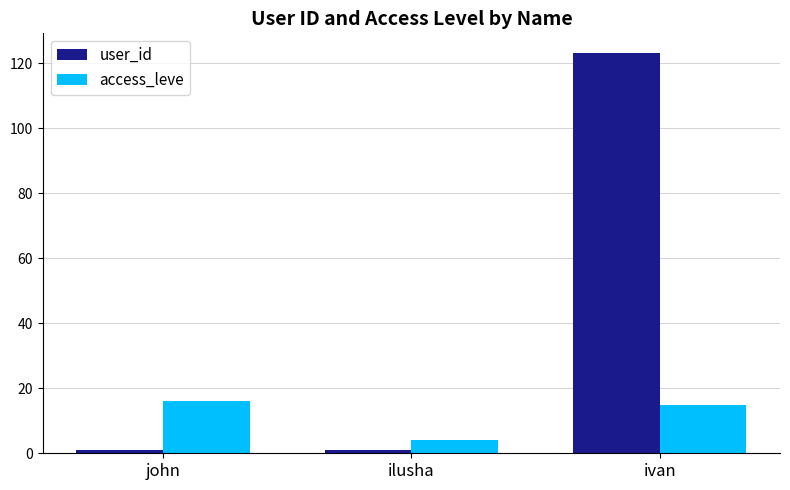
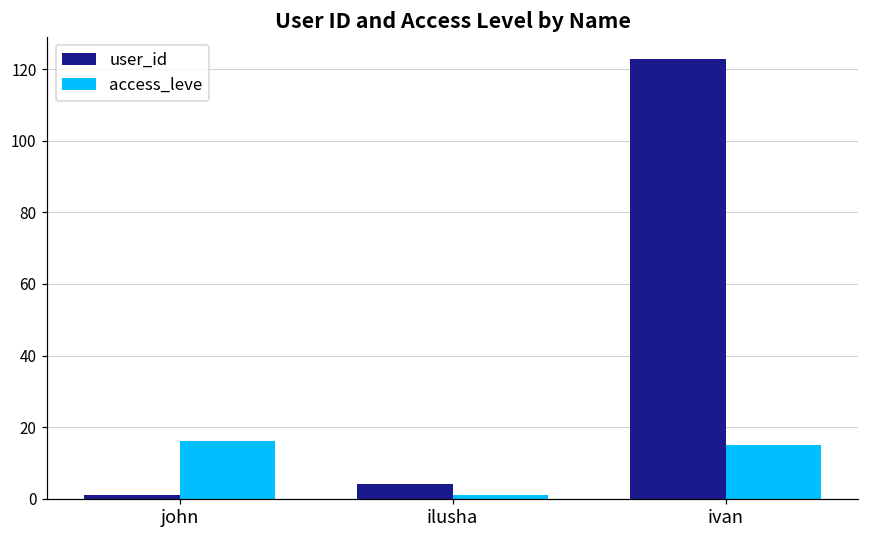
  {
    "user_id": {
      "john": 1,
-     "ilusha": 1,
+     "ilusha": 4,
      "ivan": 123
    },
    "access_leve": {
      "john": 16,
-     "ilusha": 4,
+     "ilusha": 1,
      "ivan": 15
    }
  }
